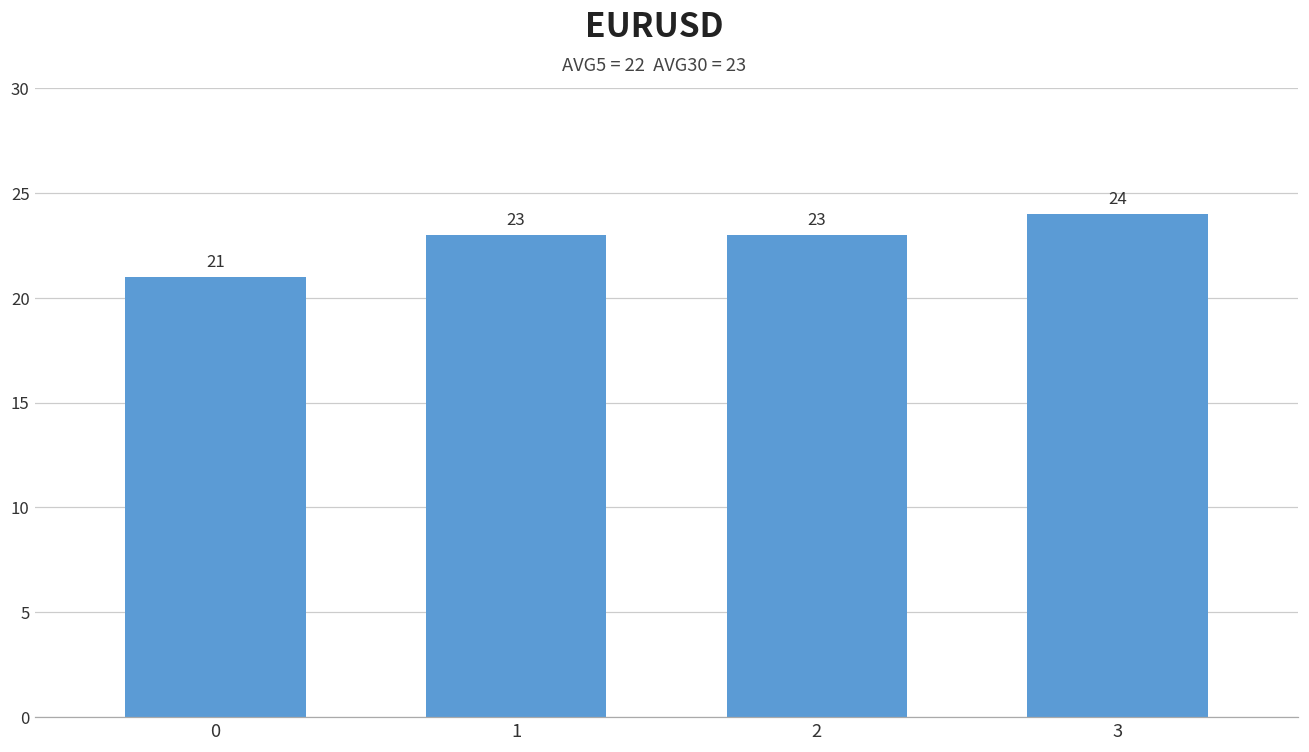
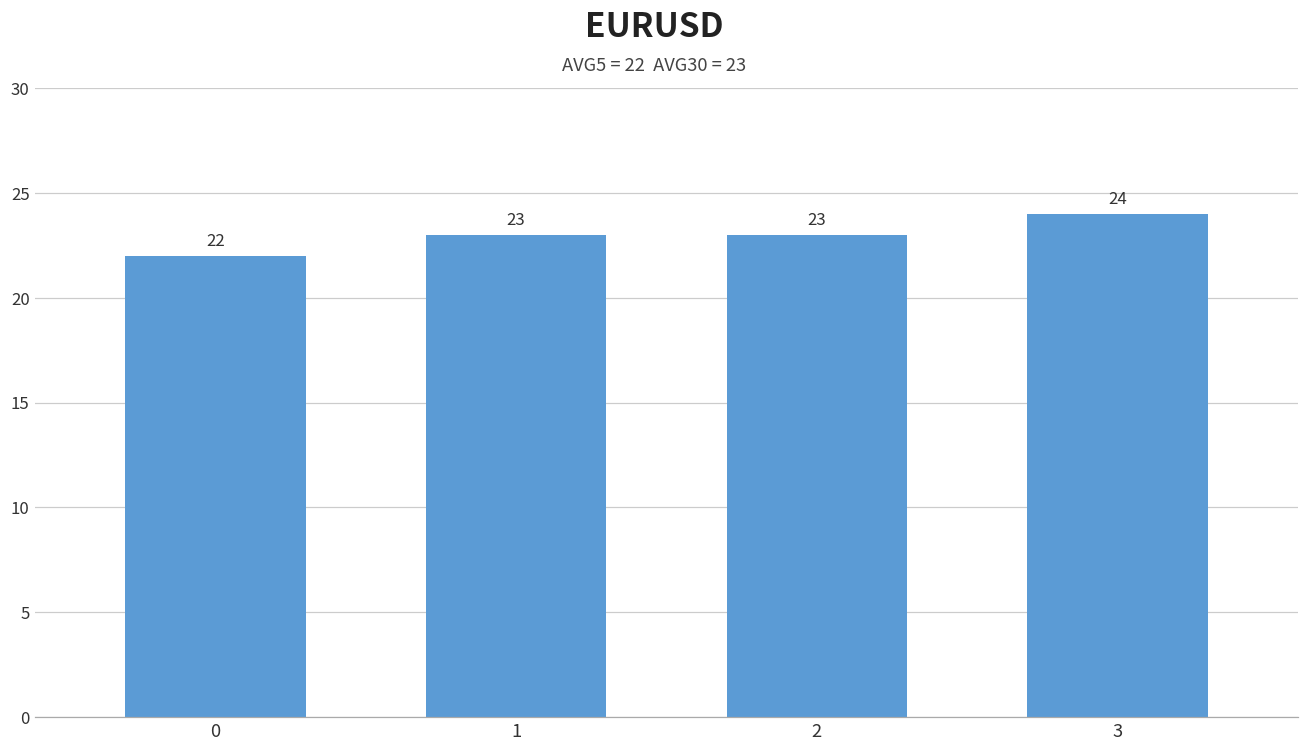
  {
-   "0": 21,
+   "0": 22,
    "1": 23,
    "2": 23,
    "3": 24
  }
